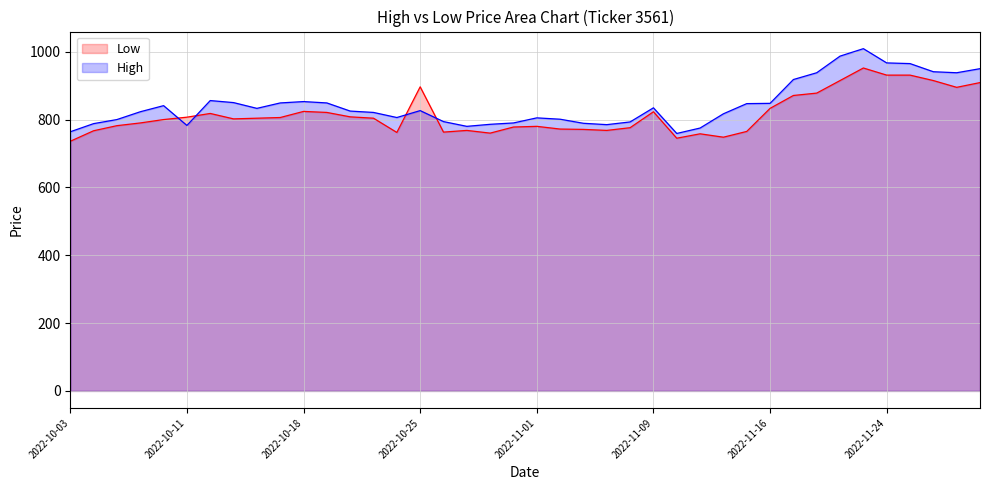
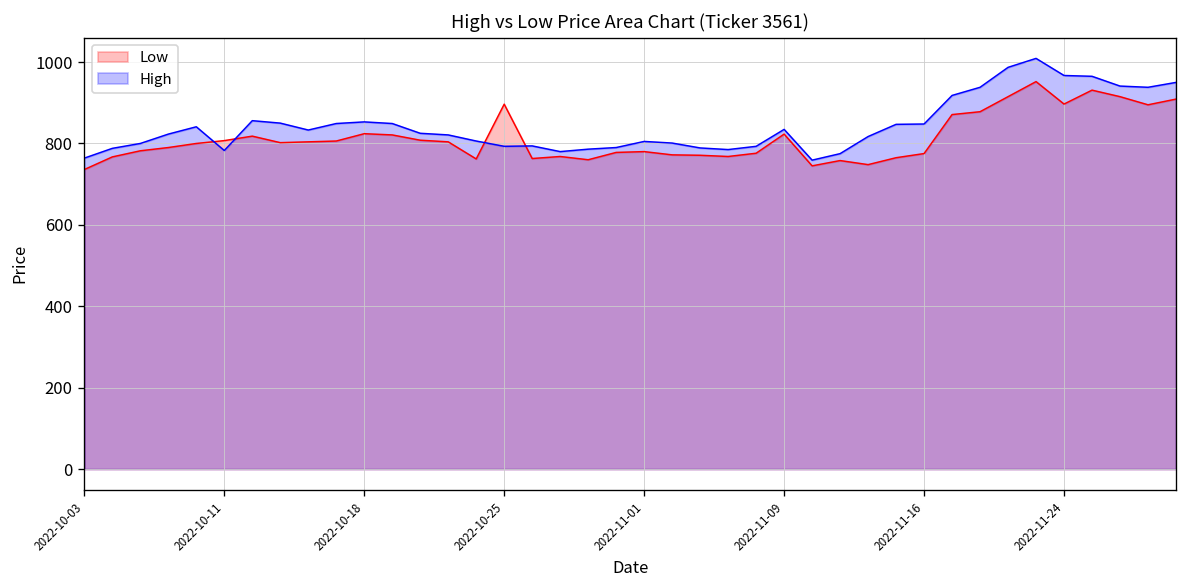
  {
    "Low": {
      "2022-10-03": 740,
      "2022-10-11": 810,
      "2022-10-18": 820,
      "2022-10-25": 900,
      "2022-11-01": 780,
      "2022-11-09": 820,
-     "2022-11-16": 830,
-     "2022-11-24": 930
+     "2022-11-16": 780,
+     "2022-11-24": 900
    },
    "High": {
      "2022-10-03": 760,
      "2022-10-11": 780,
      "2022-10-18": 850,
-     "2022-10-25": 830,
+     "2022-10-25": 790,
      "2022-11-01": 810,
      "2022-11-09": 830,
      "2022-11-16": 850,
      "2022-11-24": 970
    }
  }
